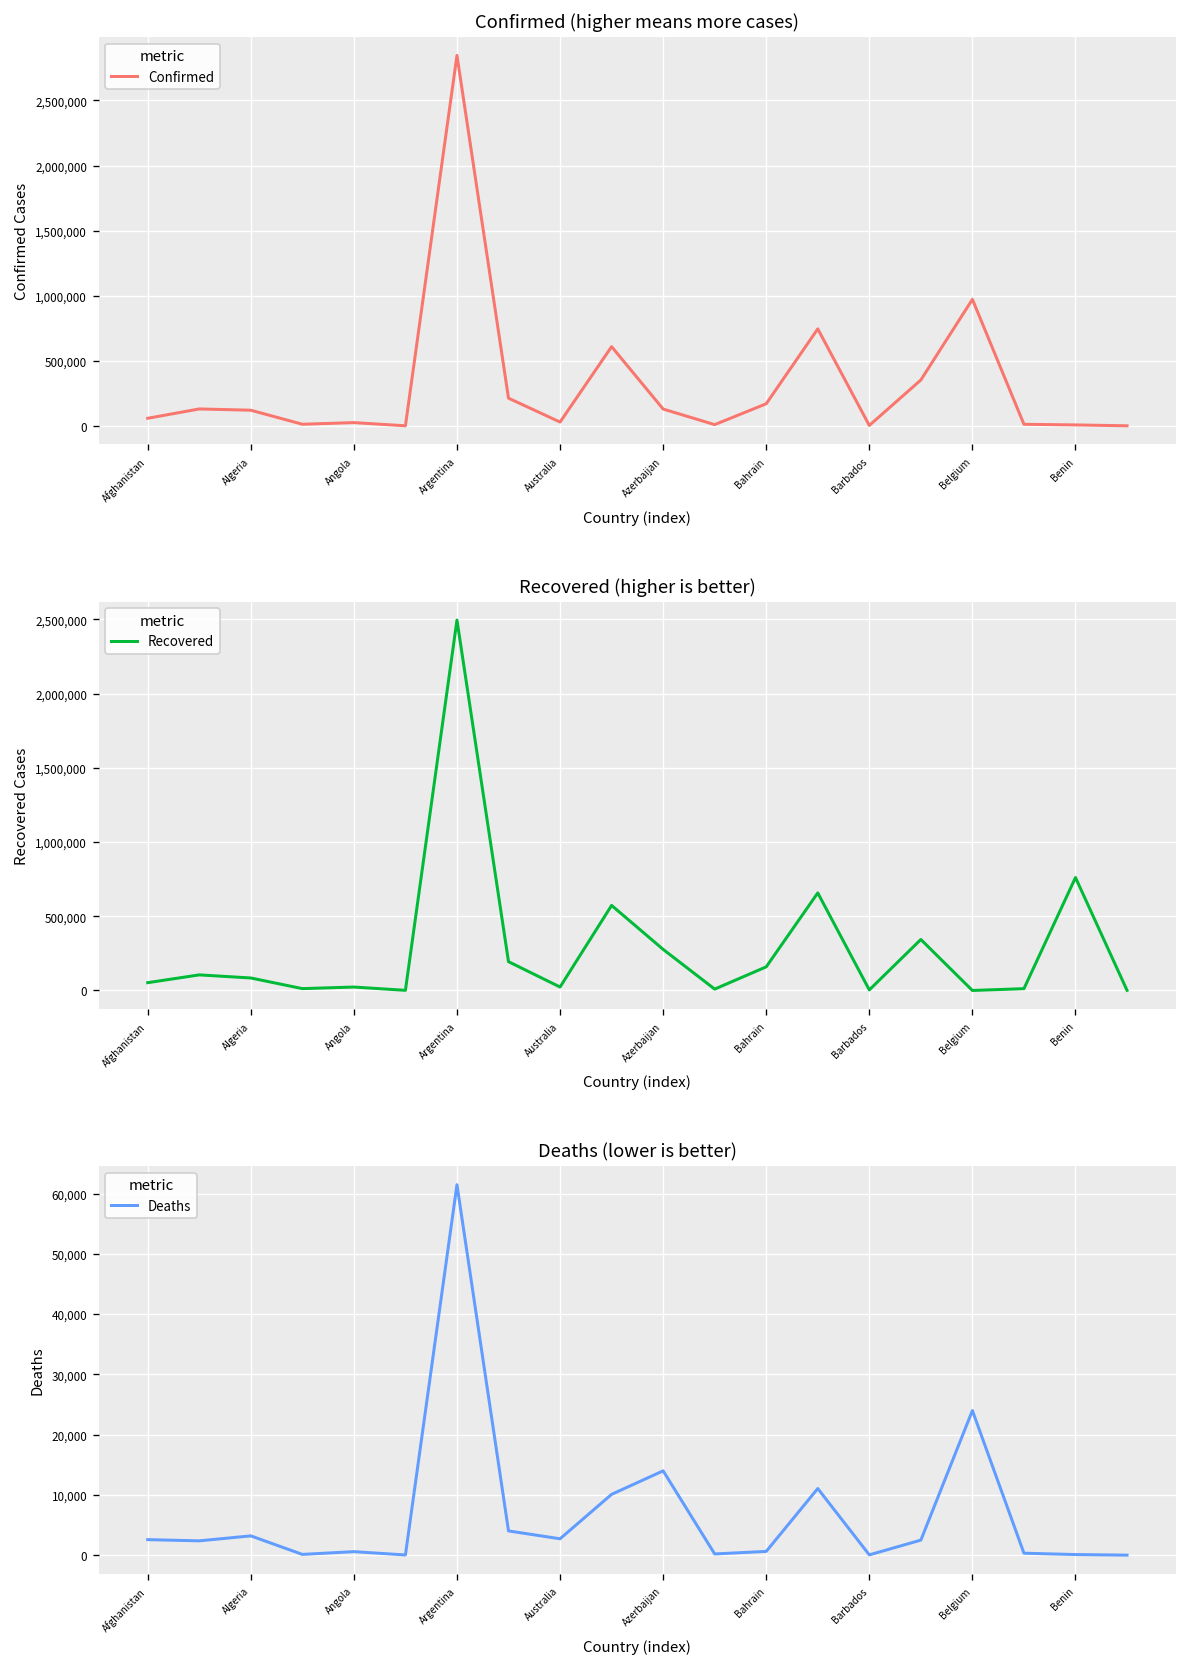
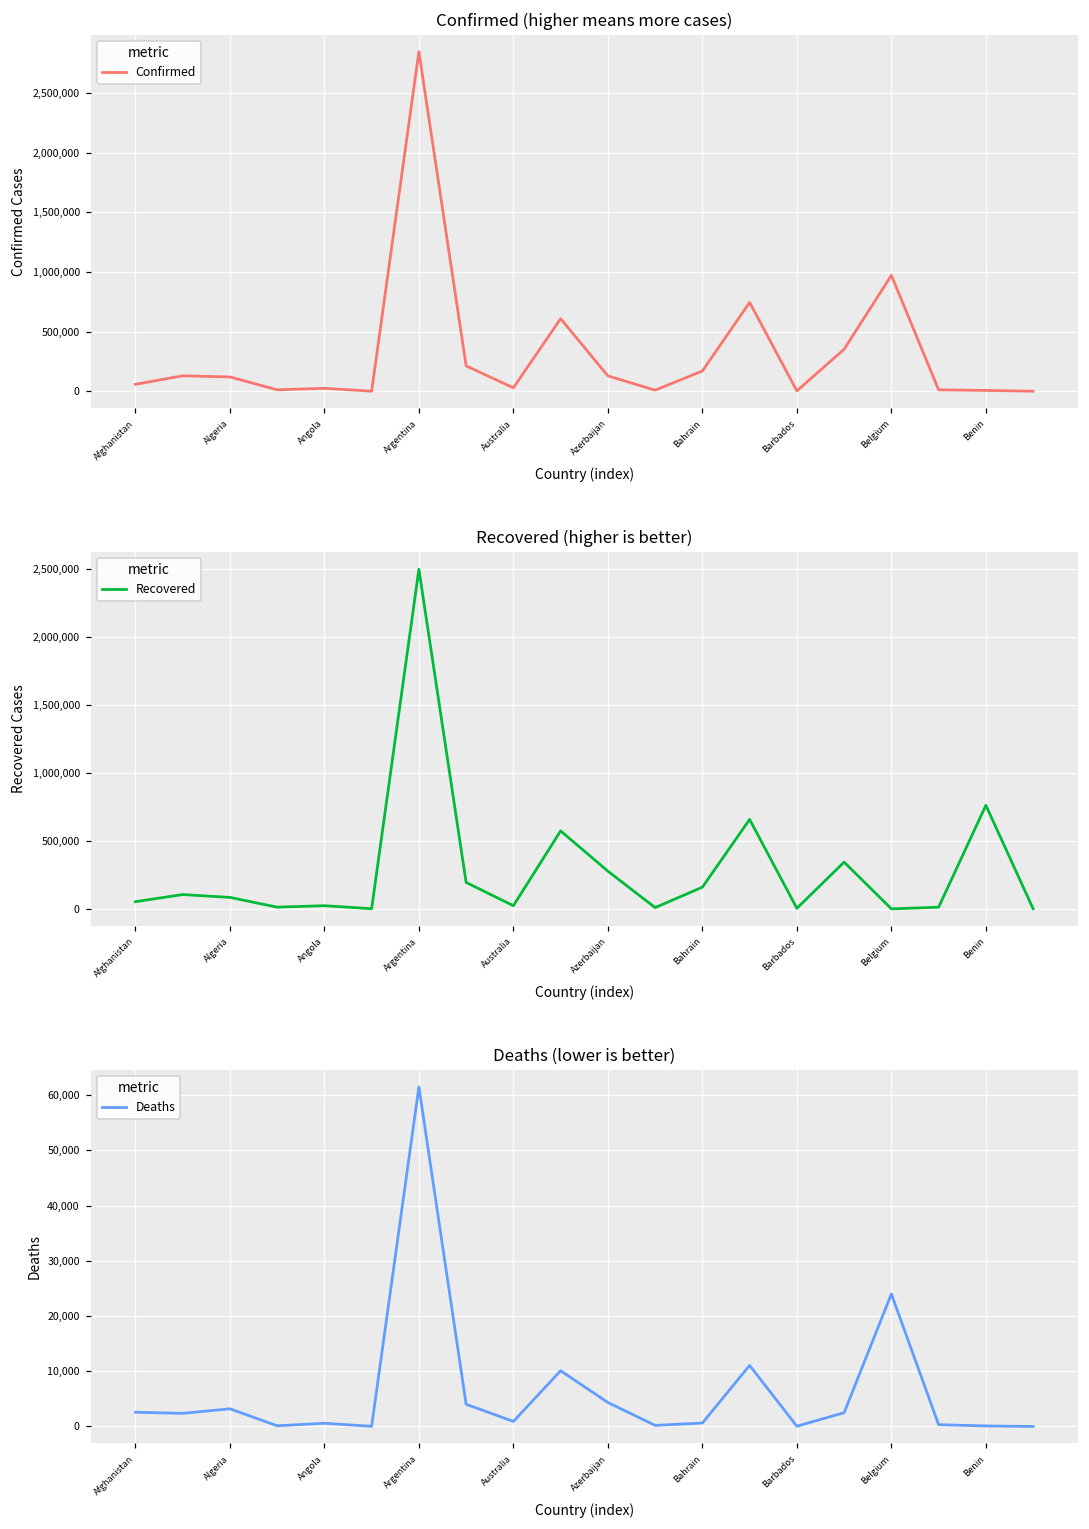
  {
    "Confirmed (higher means more cases)": {
      "Afghanistan": "60,000",
      "Algeria": "120,000",
      "Angola": "30,000",
      "Argentina": "2,850,000",
      "Australia": "30,000",
      "Azerbaijan": "130,000",
      "Bahrain": "170,000",
      "Barbados": "0",
      "Belgium": "970,000",
      "Benin": "10,000"
    },
    "Recovered (higher is better)": {
      "Afghanistan": "50,000",
      "Algeria": "80,000",
      "Angola": "20,000",
      "Argentina": "2,500,000",
      "Australia": "20,000",
      "Azerbaijan": "280,000",
      "Bahrain": "160,000",
      "Barbados": "0",
      "Belgium": "0",
      "Benin": "760,000"
    },
    "Deaths (lower is better)": {
      "Afghanistan": "3,000",
      "Algeria": "3,000",
      "Angola": "1,000",
      "Argentina": "61,000",
-     "Australia": "3,000",
-     "Azerbaijan": "14,000",
+     "Australia": "1,000",
+     "Azerbaijan": "4,000",
      "Bahrain": "1,000",
      "Barbados": "0",
      "Belgium": "24,000",
      "Benin": "0"
    }
  }
